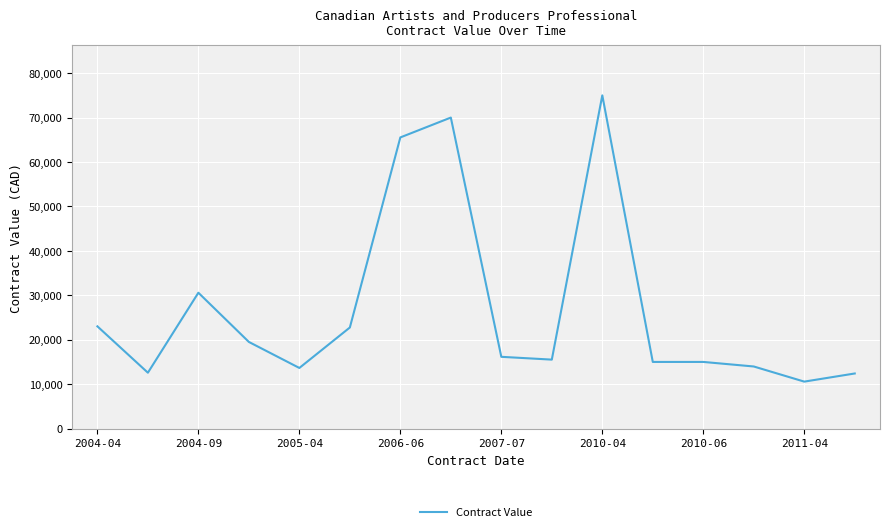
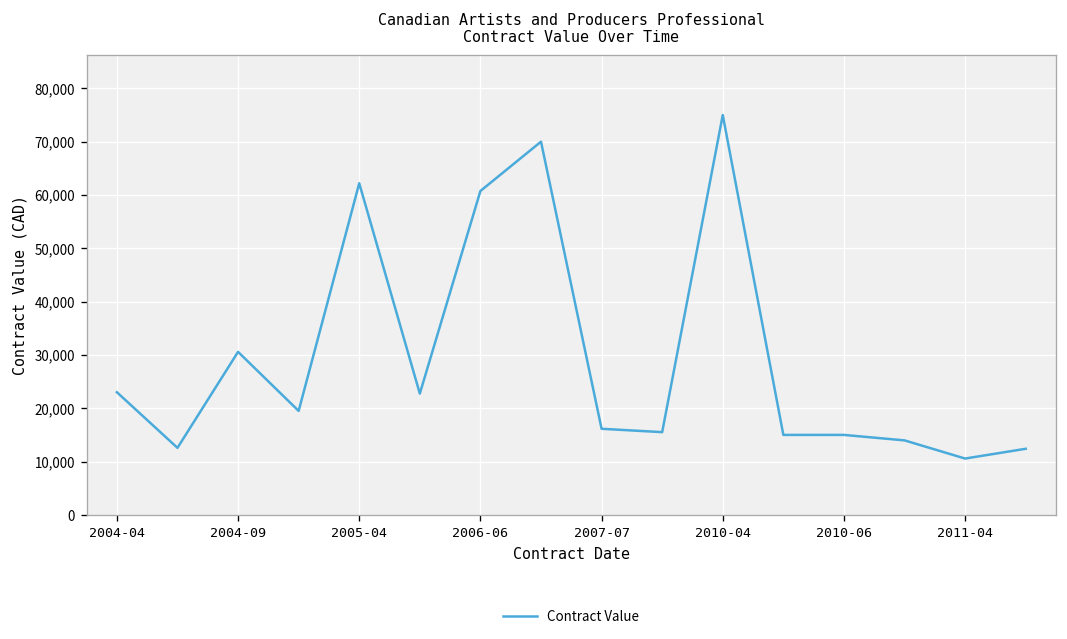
  {
    "2004-04": "23,000",
    "2004-09": "31,000",
-   "2005-04": "14,000",
-   "2006-06": "66,000",
+   "2005-04": "62,000",
+   "2006-06": "61,000",
    "2007-07": "16,000",
    "2010-04": "75,000",
    "2010-06": "15,000",
    "2011-04": "11,000"
  }
